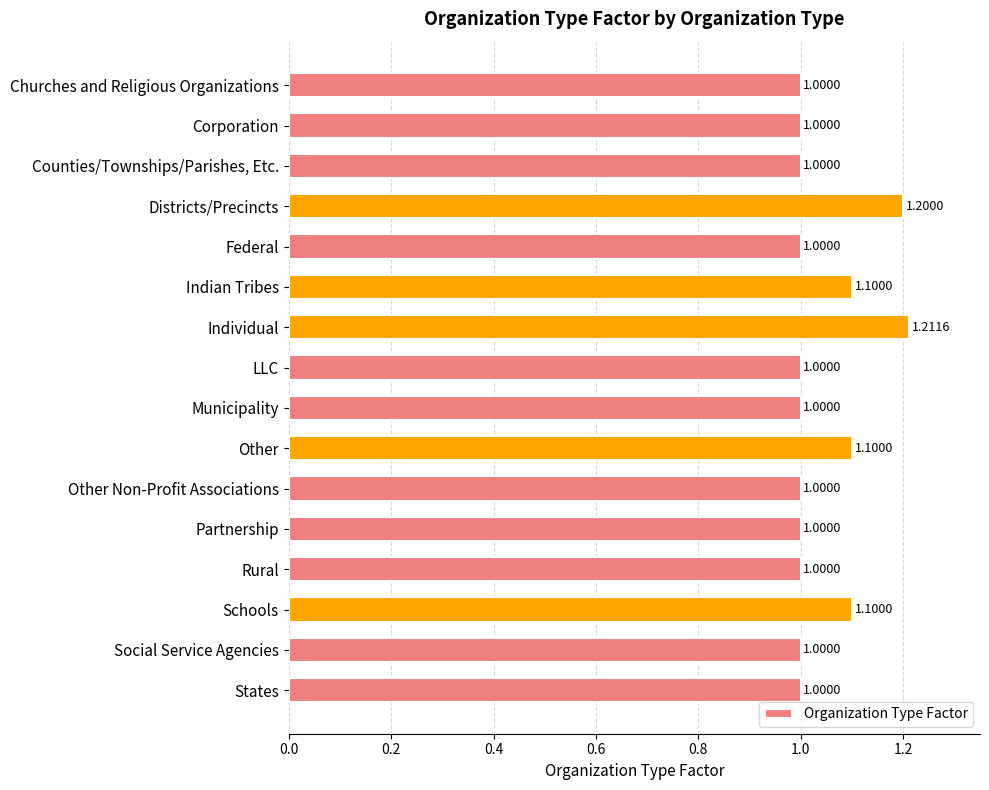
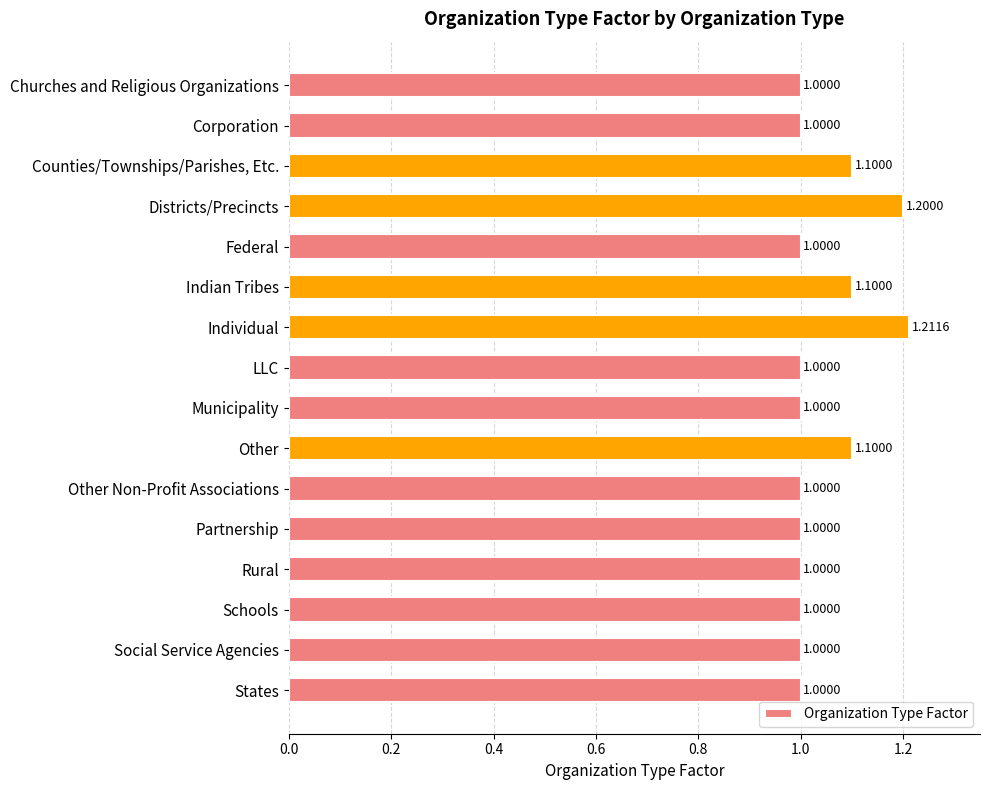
  {
    "Churches and Religious Organizations": 1.0000,
    "Corporation": 1.0000,
-   "Counties/Townships/Parishes, Etc.": 1.0000,
+   "Counties/Townships/Parishes, Etc.": 1.1000,
    "Districts/Precincts": 1.2000,
    "Federal": 1.0000,
    "Indian Tribes": 1.1000,
    "Individual": 1.2116,
    "LLC": 1.0000,
    "Municipality": 1.0000,
    "Other": 1.1000,
    "Other Non-Profit Associations": 1.0000,
    "Partnership": 1.0000,
    "Rural": 1.0000,
-   "Schools": 1.1000,
+   "Schools": 1.0000,
    "Social Service Agencies": 1.0000,
    "States": 1.0000
  }
